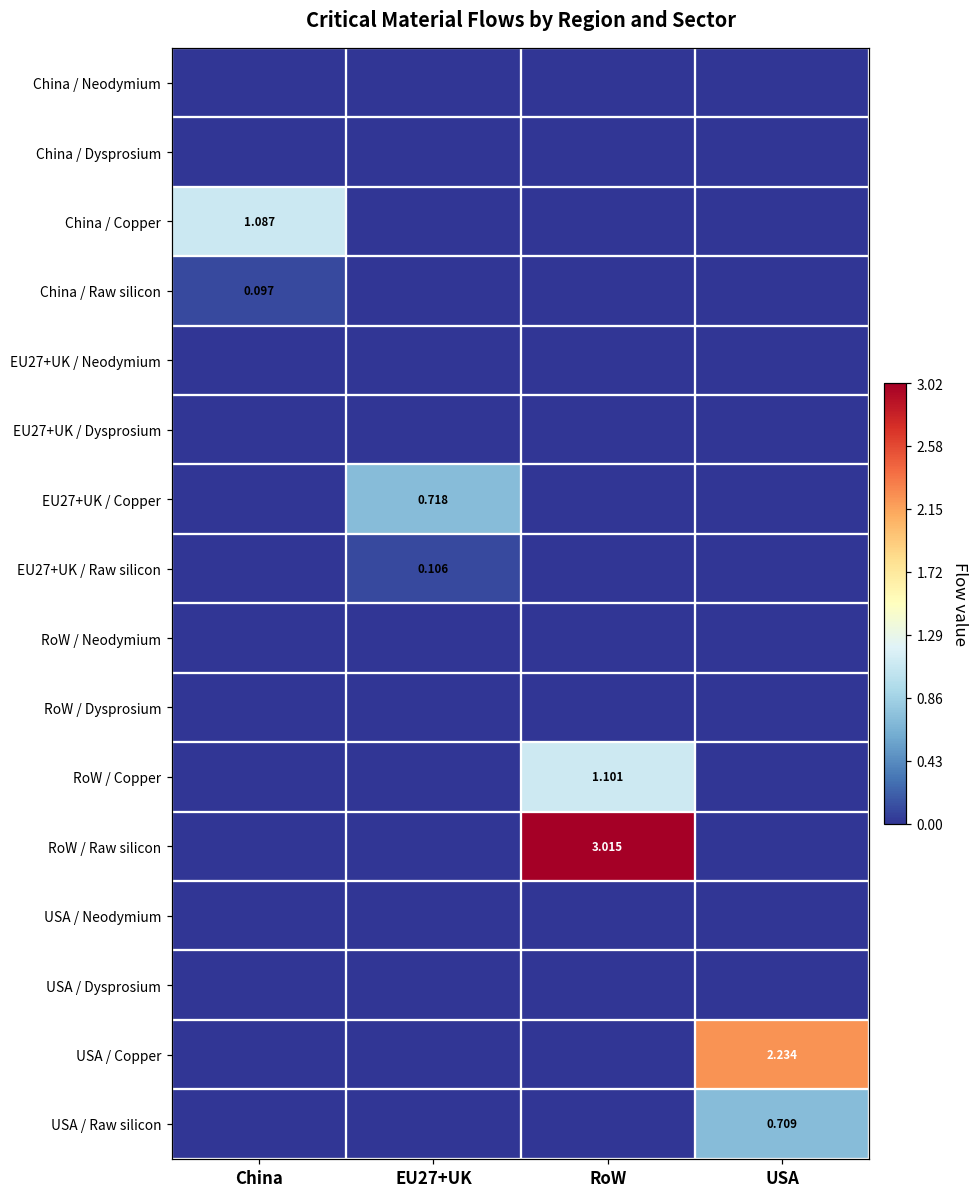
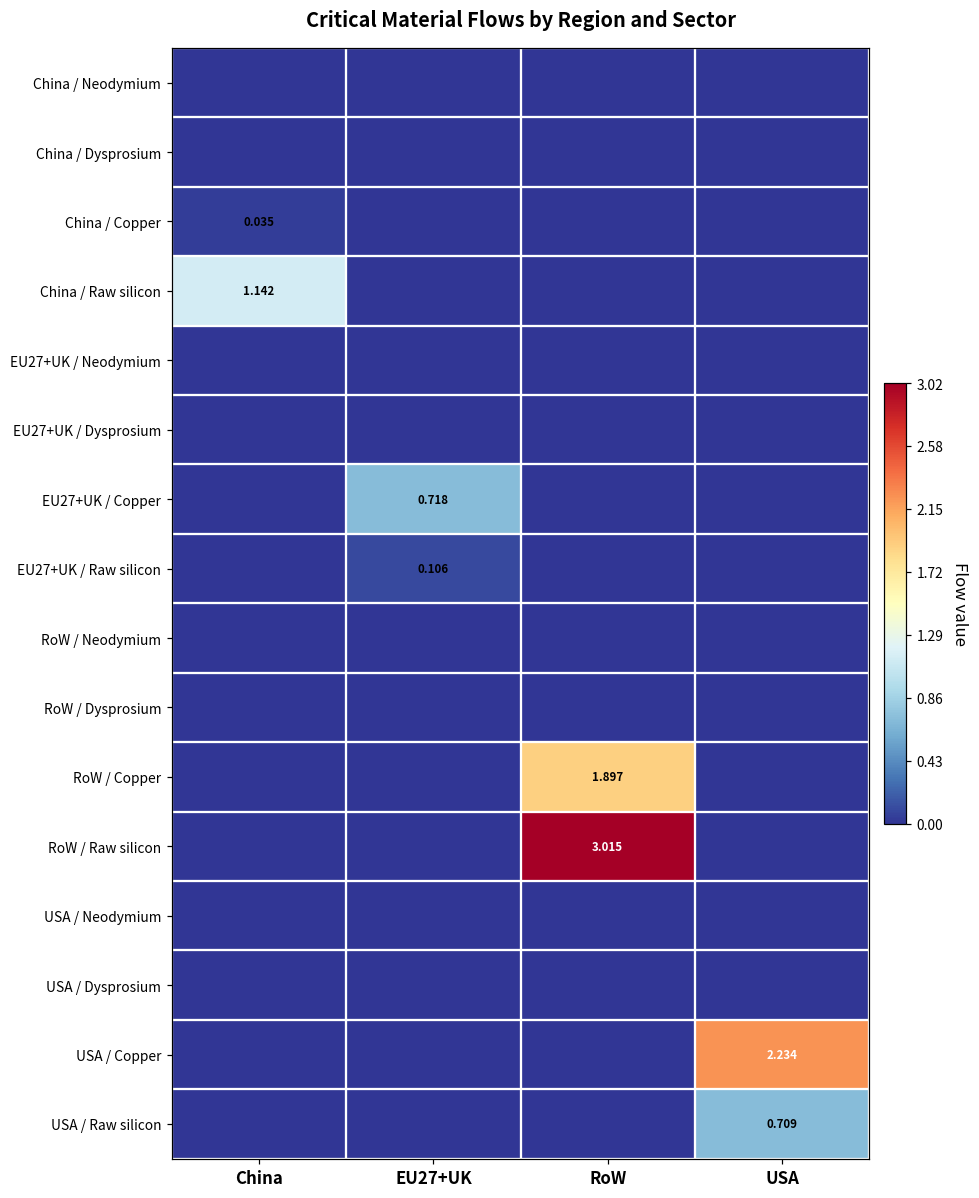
  {
    "China / Copper": {
-     "China": 1.087
+     "China": 0.035
    },
    "China / Raw silicon": {
-     "China": 0.097
+     "China": 1.142
    },
    "EU27+UK / Copper": {
      "EU27+UK": 0.718
    },
    "EU27+UK / Raw silicon": {
      "EU27+UK": 0.106
    },
    "RoW / Copper": {
-     "RoW": 1.101
+     "RoW": 1.897
    },
    "RoW / Raw silicon": {
      "RoW": 3.015
    },
    "USA / Copper": {
      "USA": 2.234
    },
    "USA / Raw silicon": {
      "USA": 0.709
    }
  }
